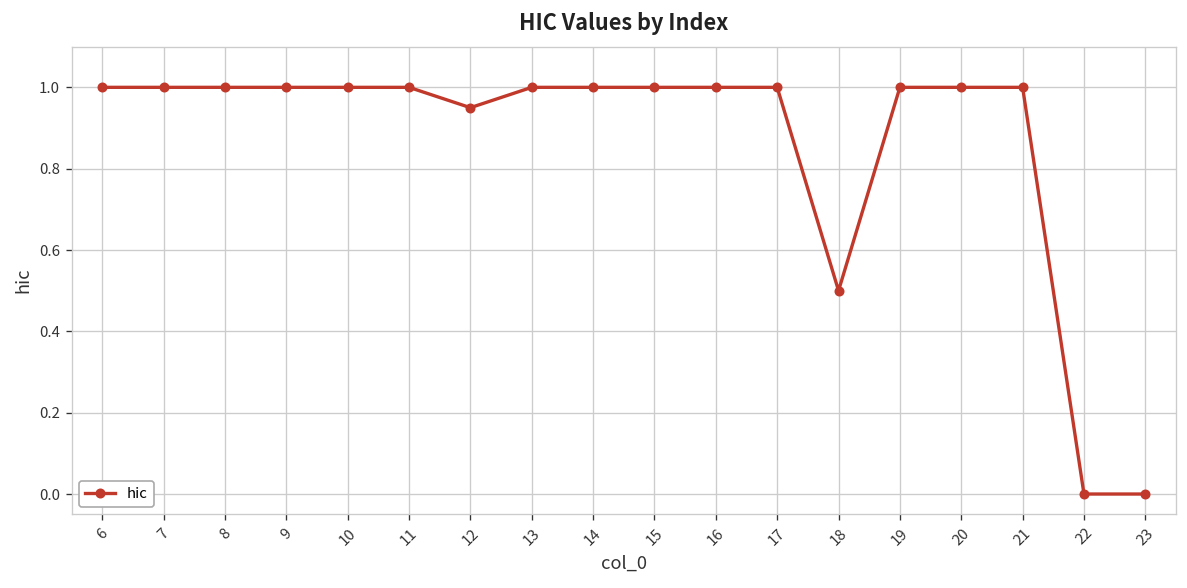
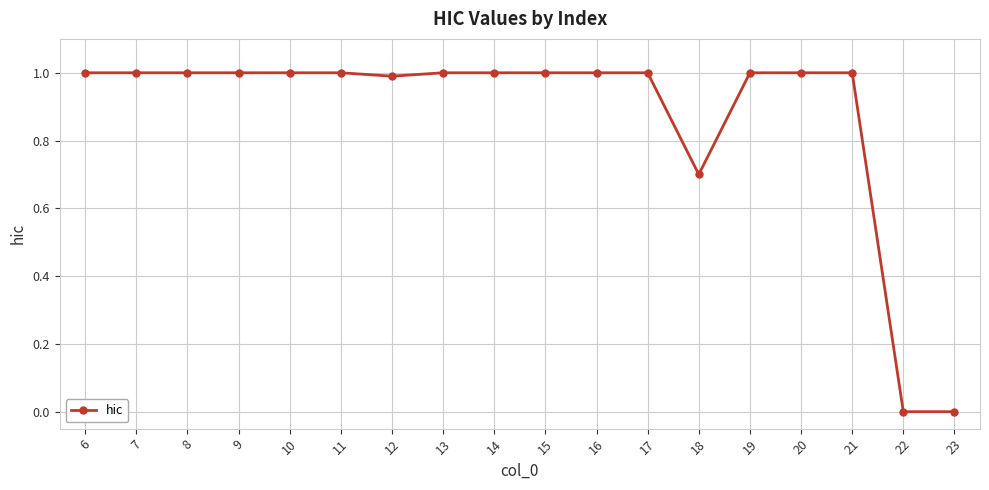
  {
    "6": 1.00,
    "7": 1.00,
    "8": 1.00,
    "9": 1.00,
    "10": 1.00,
    "11": 1.00,
-   "12": 0.95,
+   "12": 0.99,
    "13": 1.00,
    "14": 1.00,
    "15": 1.00,
    "16": 1.00,
    "17": 1.00,
-   "18": 0.5,
+   "18": 0.7,
    "19": 1.00,
    "20": 1.00,
    "21": 1.00,
    "22": 0.00,
    "23": 0.00
  }
